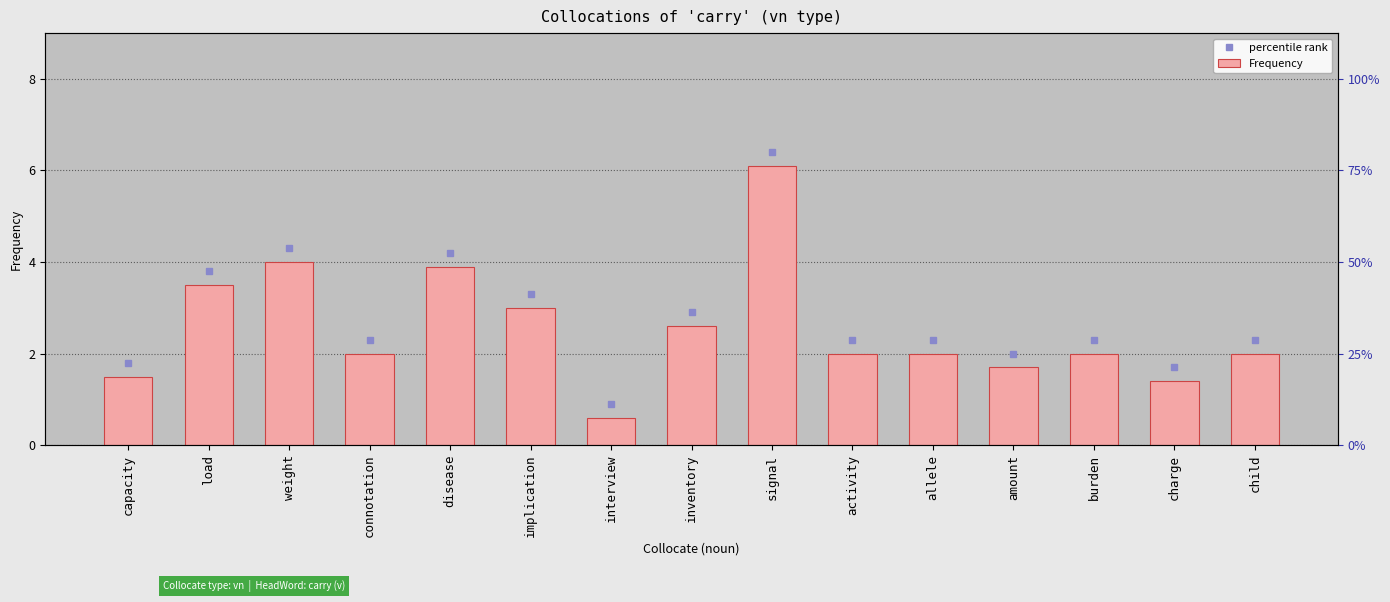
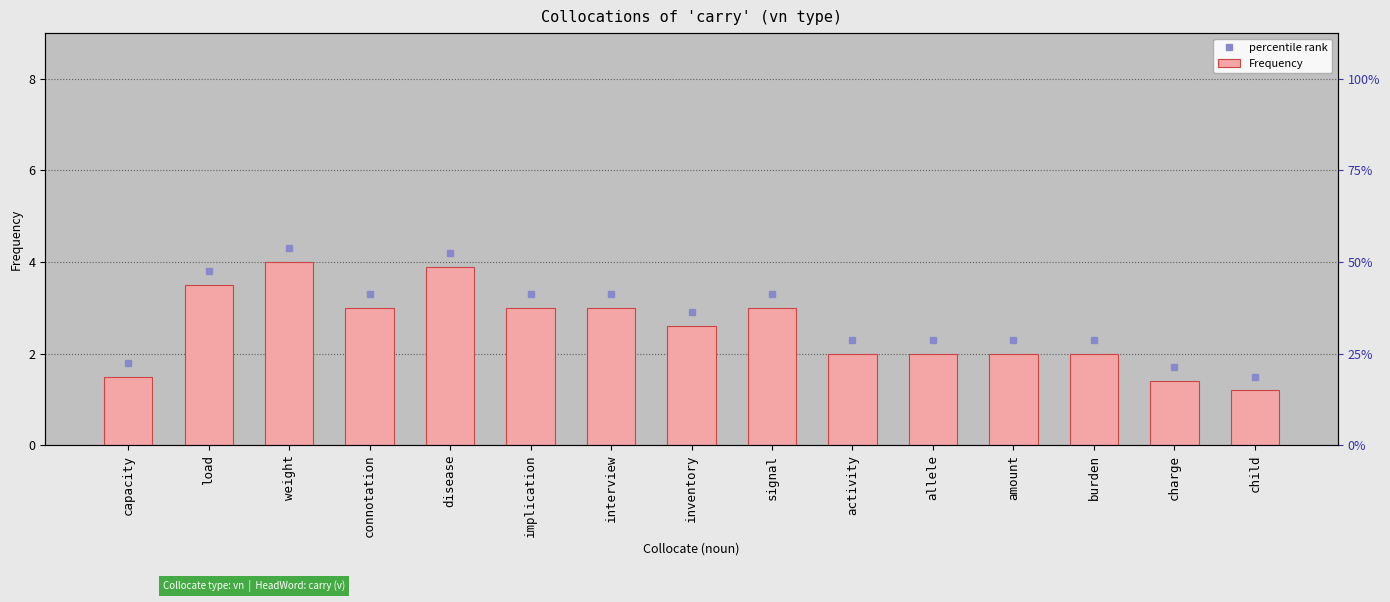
  {
    "Frequency": {
      "capacity": 1.5,
      "load": 3.5,
      "weight": 4.0,
-     "connotation": 2,
+     "connotation": 3,
      "disease": 3.9,
      "implication": 3.0,
-     "interview": 0.6,
+     "interview": 3.0,
      "inventory": 2.6,
-     "signal": 6.1,
+     "signal": 3.0,
      "activity": 2.0,
      "allele": 2.0,
-     "amount": 1.7,
+     "amount": 2.0,
      "burden": 2.0,
      "charge": 1.4,
-     "child": 2.0
+     "child": 1.2
    }
  }
